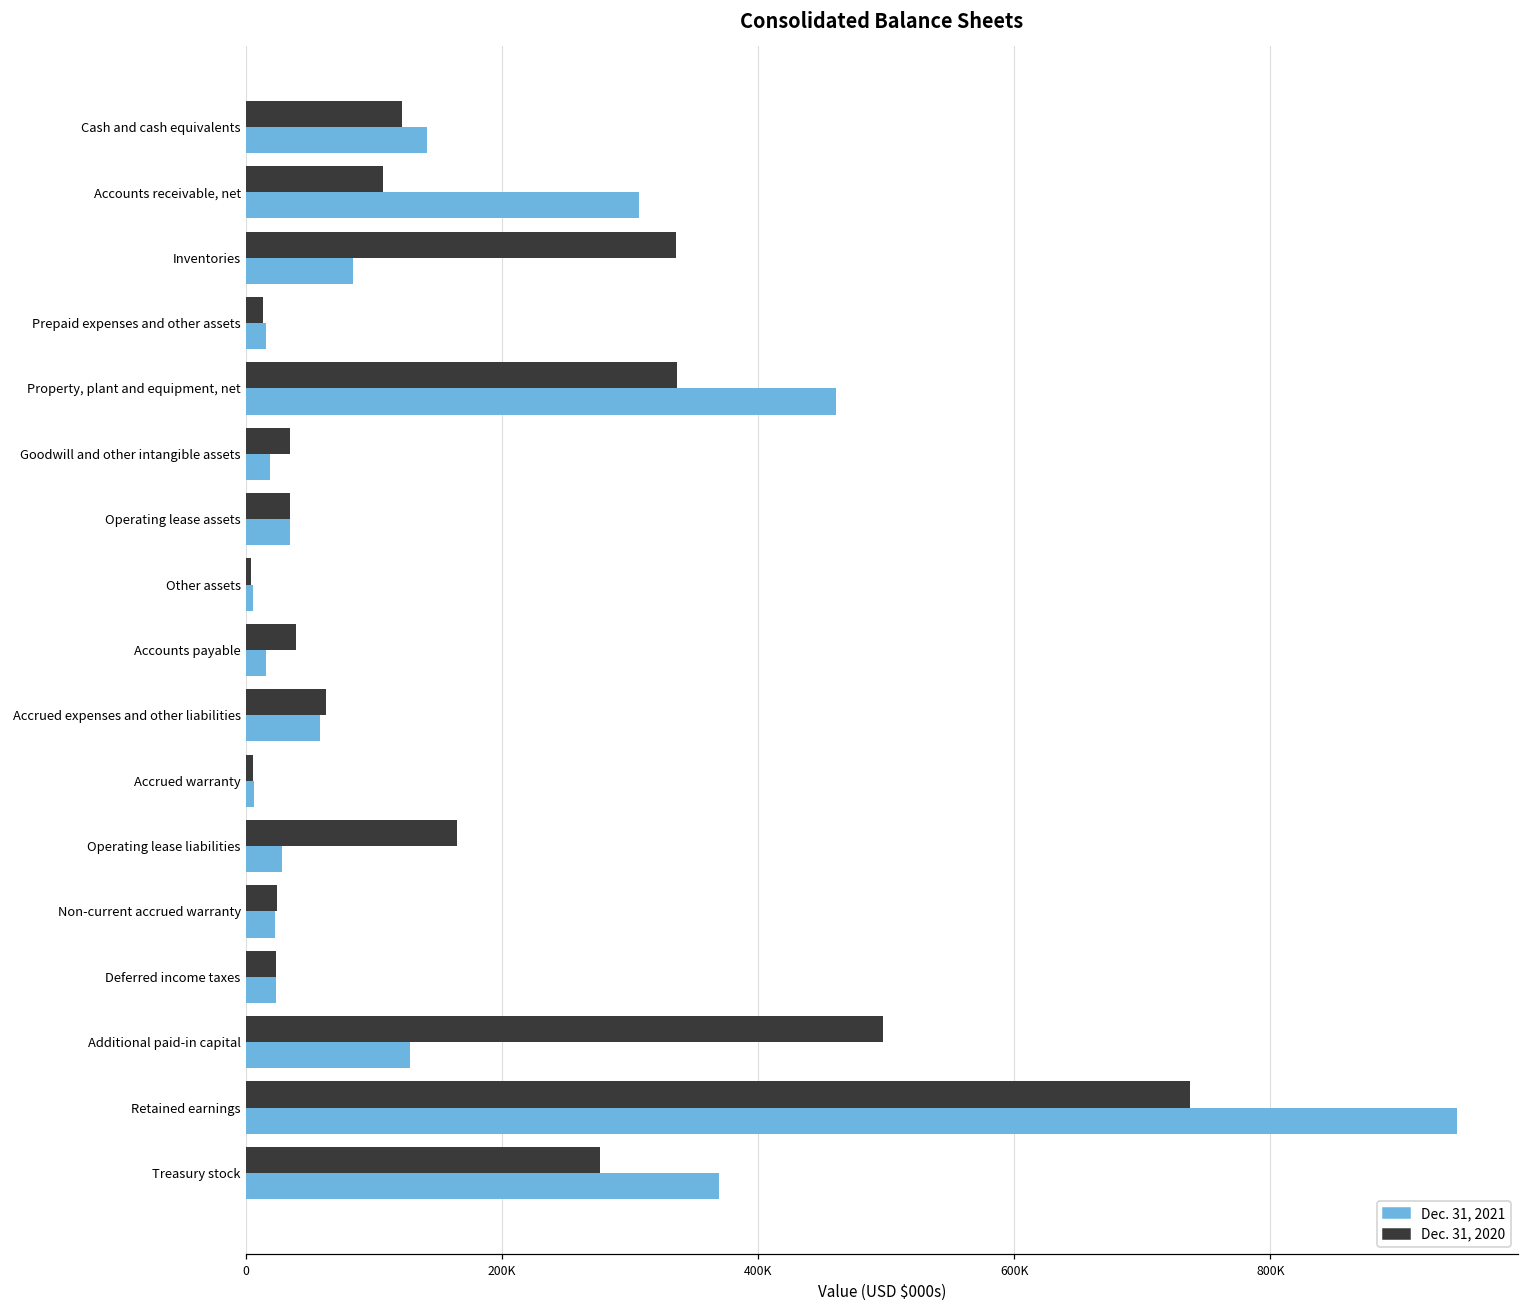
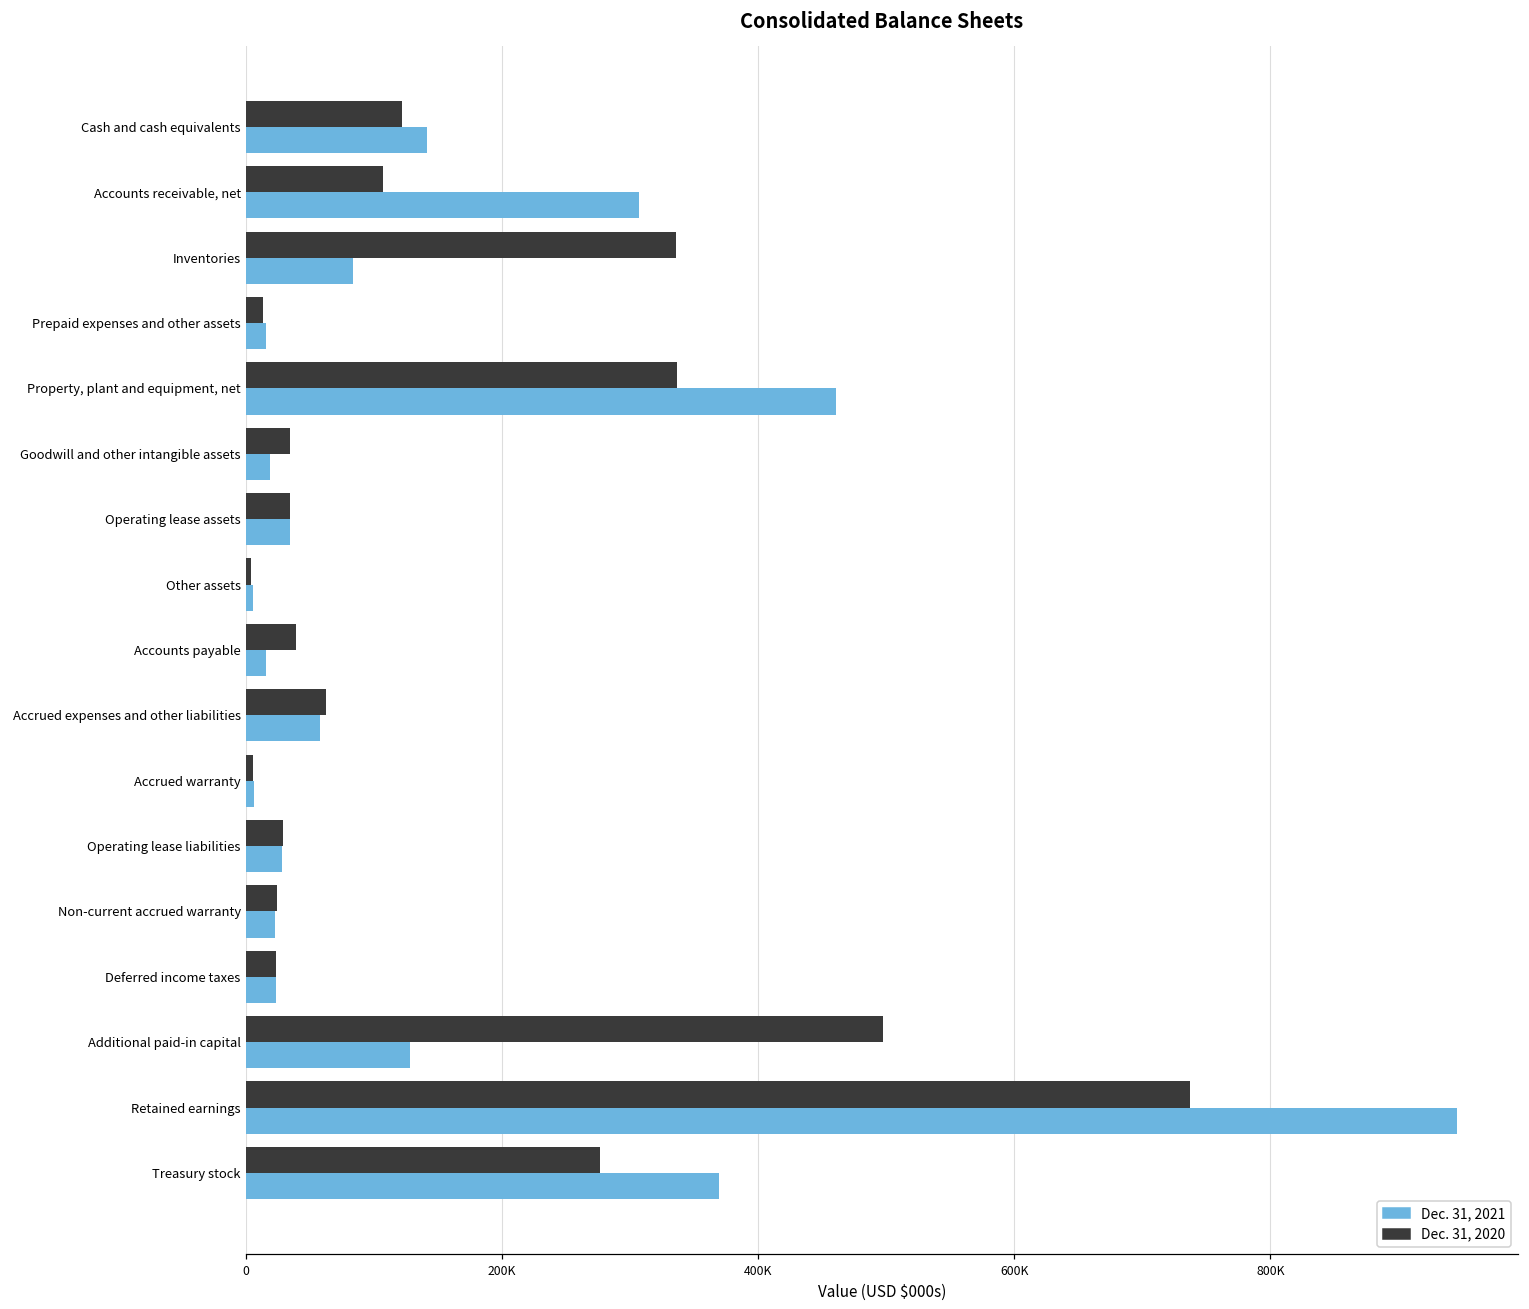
  {
    "Dec. 31, 2021": {
      "Cash and cash equivalents": 141000,
      "Accounts receivable, net": 307000,
      "Inventories": 84000,
      "Prepaid expenses and other assets": 15000,
      "Property, plant and equipment, net": 460000,
      "Goodwill and other intangible assets": 19000,
      "Operating lease assets": 35000,
      "Other assets": 5000,
      "Accounts payable": 16000,
      "Accrued expenses and other liabilities": 58000,
      "Accrued warranty": 6000,
      "Operating lease liabilities": 28000,
      "Non-current accrued warranty": 23000,
      "Deferred income taxes": 23000,
      "Additional paid-in capital": 128000,
      "Retained earnings": 946000,
      "Treasury stock": 369000
    },
    "Dec. 31, 2020": {
      "Cash and cash equivalents": 122000,
      "Accounts receivable, net": 107000,
      "Inventories": 336000,
      "Prepaid expenses and other assets": 13000,
      "Property, plant and equipment, net": 337000,
      "Goodwill and other intangible assets": 34000,
      "Operating lease assets": 34000,
      "Other assets": 4000,
      "Accounts payable": 39000,
      "Accrued expenses and other liabilities": 62000,
      "Accrued warranty": 5000,
-     "Operating lease liabilities": 164000,
+     "Operating lease liabilities": 29000,
      "Non-current accrued warranty": 24000,
      "Deferred income taxes": 23000,
      "Additional paid-in capital": 498000,
      "Retained earnings": 737000,
      "Treasury stock": 276000
    }
  }
